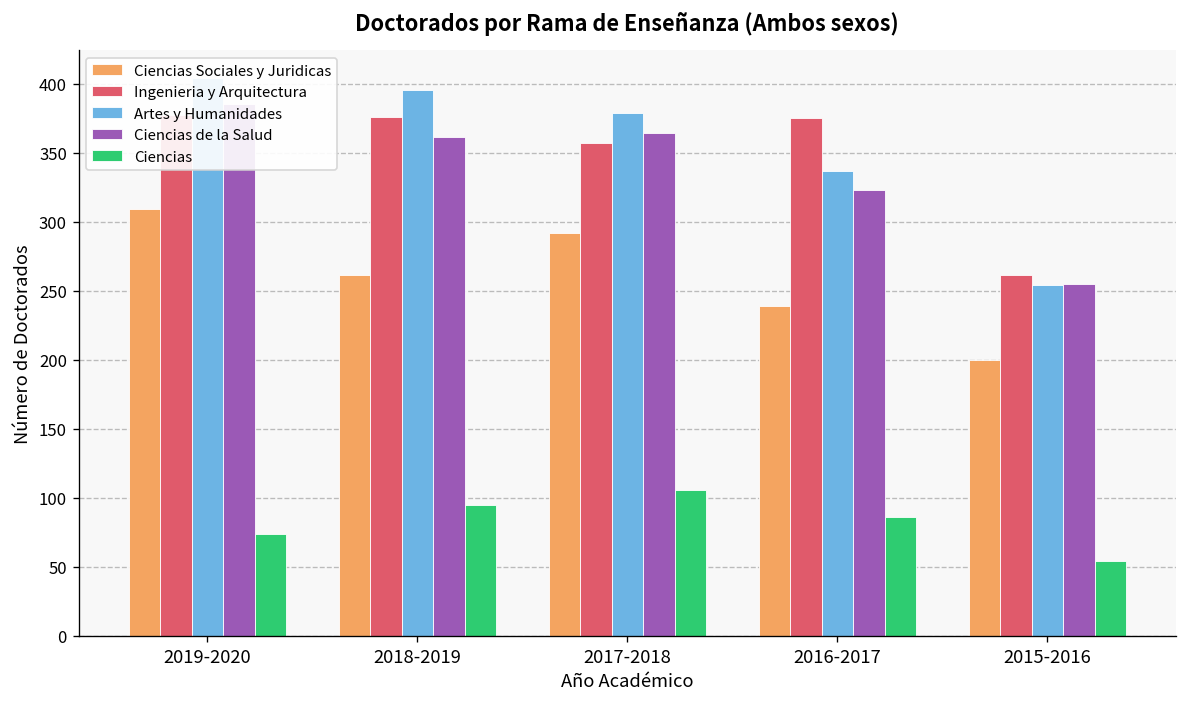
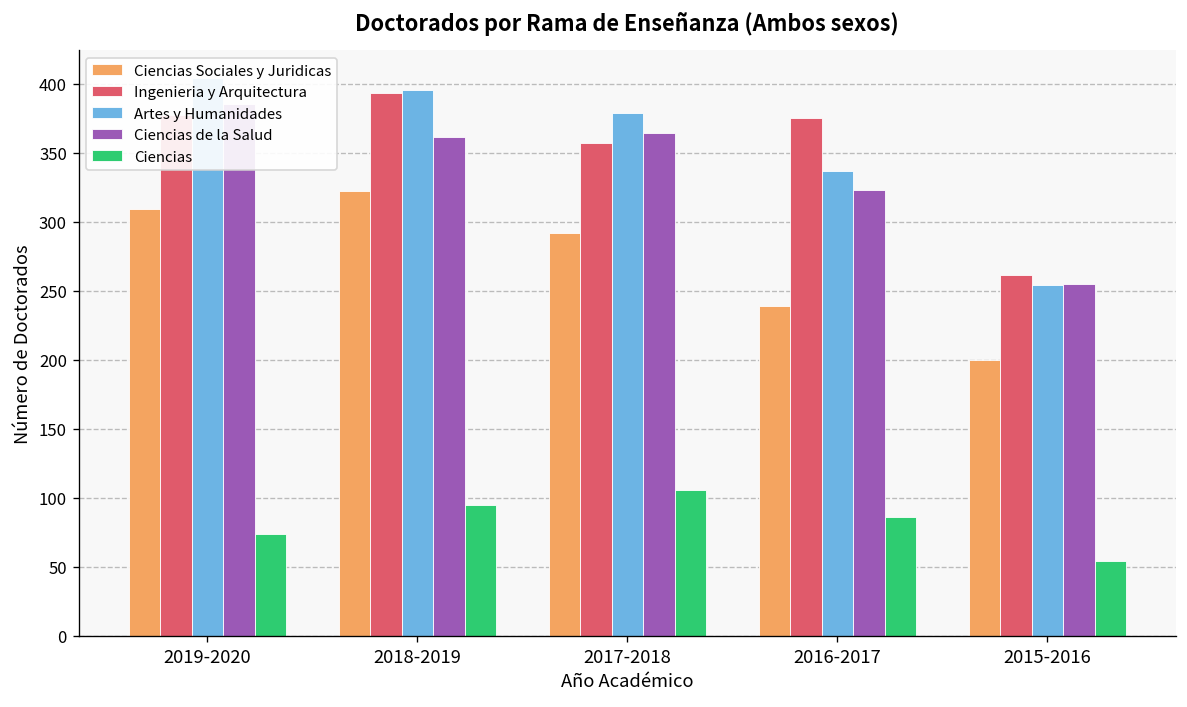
  {
    "Ciencias Sociales y Juridicas": {
      "2019-2020": 309,
-     "2018-2019": 261,
+     "2018-2019": 322,
      "2017-2018": 292,
      "2016-2017": 239,
      "2015-2016": 200
    },
    "Ingenieria y Arquitectura": {
-     "2018-2019": 376,
+     "2018-2019": 393,
      "2017-2018": 357,
      "2016-2017": 375,
      "2015-2016": 261
    },
    "Artes y Humanidades": {
      "2018-2019": 395,
      "2017-2018": 379,
      "2016-2017": 337,
      "2015-2016": 254
    },
    "Ciencias de la Salud": {
      "2018-2019": 361,
      "2017-2018": 364,
      "2016-2017": 323,
      "2015-2016": 255
    },
    "Ciencias": {
      "2019-2020": 74,
      "2018-2019": 95,
      "2017-2018": 106,
      "2016-2017": 86,
      "2015-2016": 54
    }
  }
